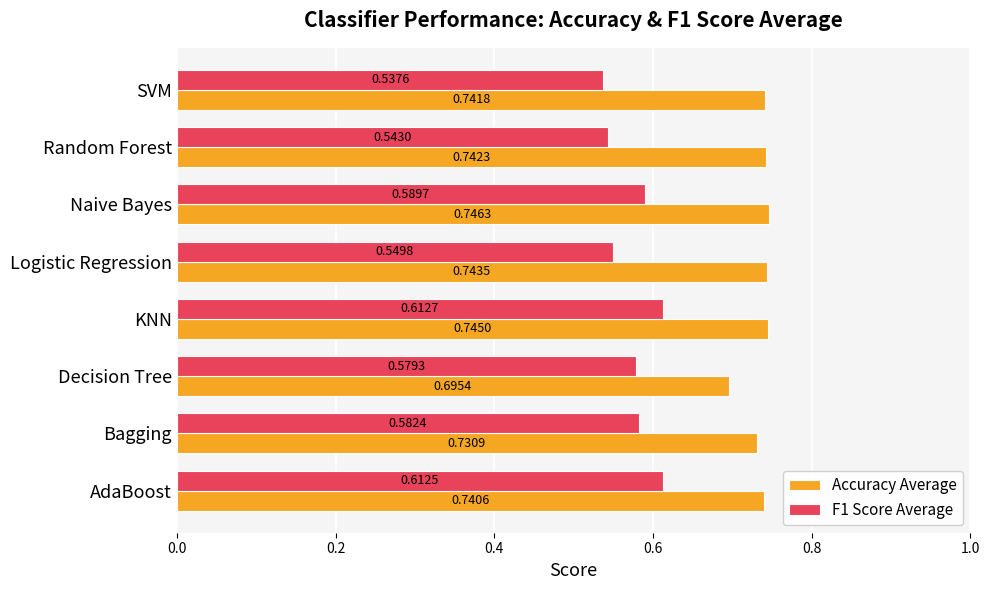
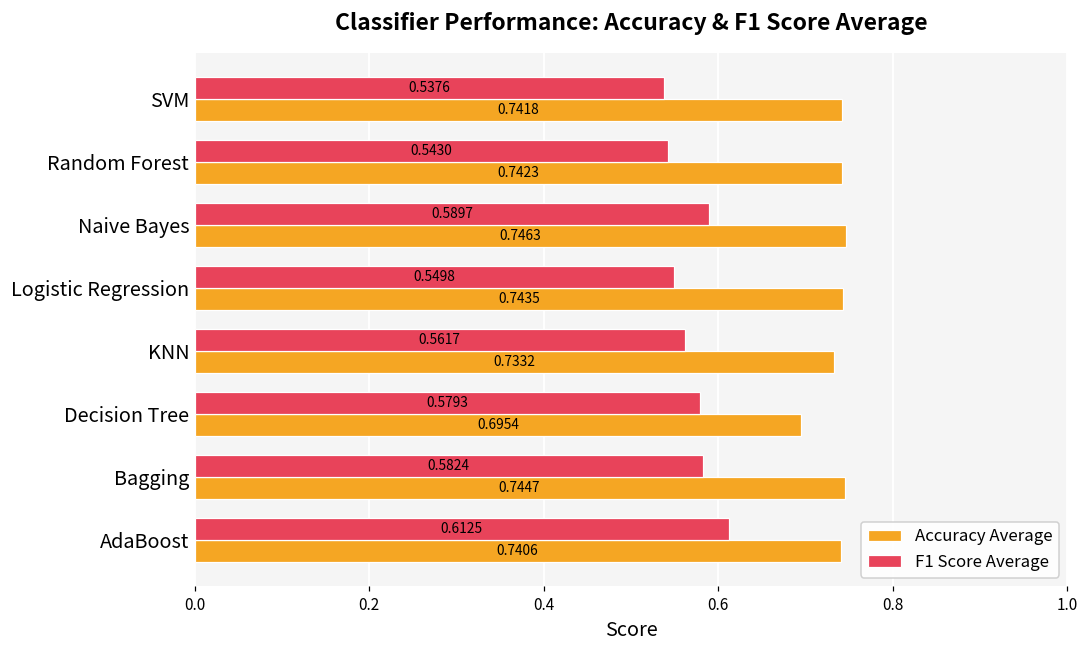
  {
    "Accuracy Average": {
      "SVM": 0.7418,
      "Random Forest": 0.7423,
      "Naive Bayes": 0.7463,
      "Logistic Regression": 0.7435,
-     "KNN": 0.7450,
+     "KNN": 0.7332,
      "Decision Tree": 0.6954,
-     "Bagging": 0.7309,
+     "Bagging": 0.7447,
      "AdaBoost": 0.7406
    },
    "F1 Score Average": {
      "SVM": 0.5376,
      "Random Forest": 0.5430,
      "Naive Bayes": 0.5897,
      "Logistic Regression": 0.5498,
-     "KNN": 0.6127,
+     "KNN": 0.5617,
      "Decision Tree": 0.5793,
      "Bagging": 0.5824,
      "AdaBoost": 0.6125
    }
  }
